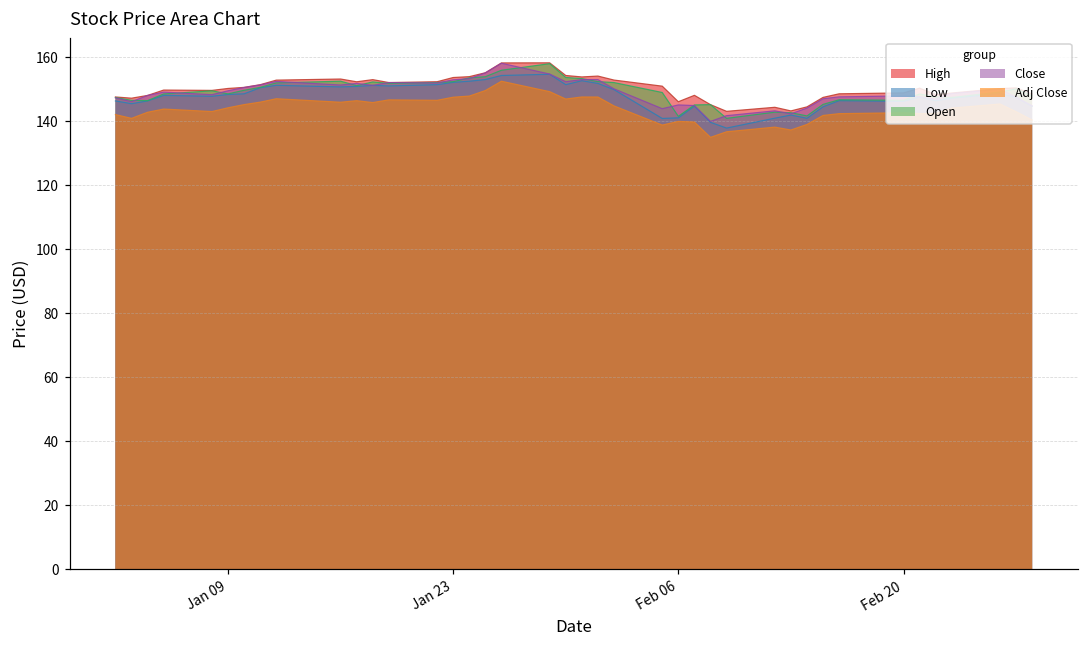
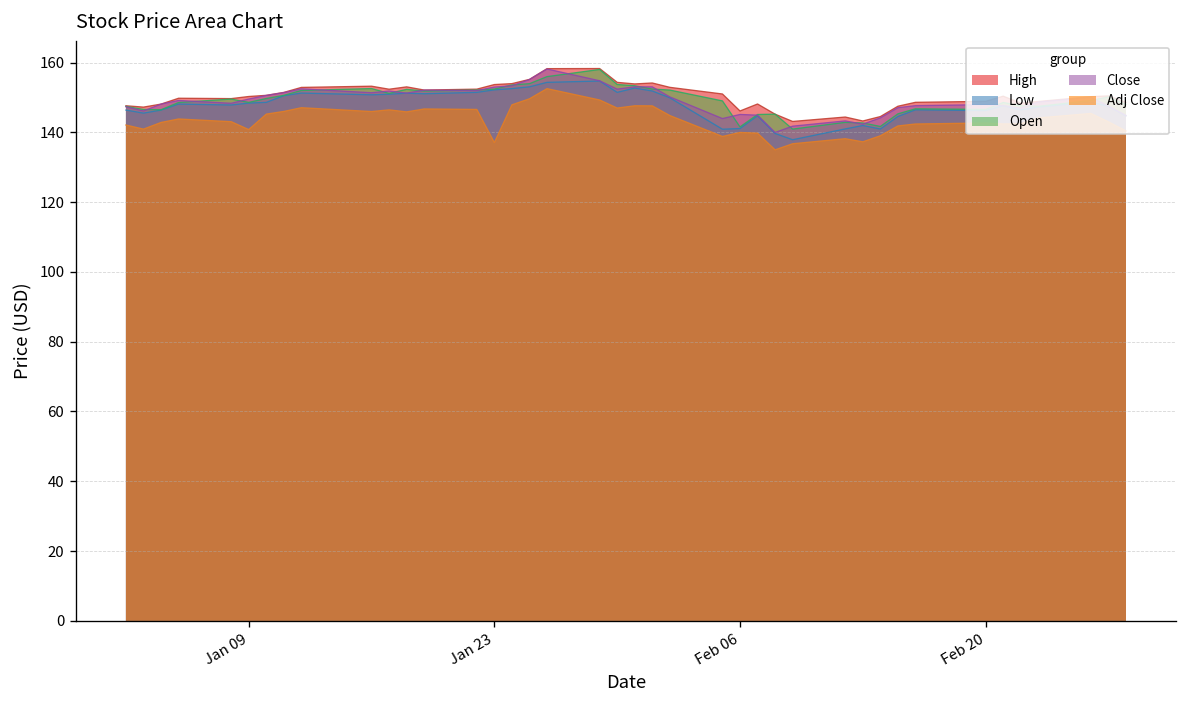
  {
    "High": {
      "Feb 06": 146
    },
    "Close": {
      "Feb 06": 145
    },
    "Adj Close": {
-     "Jan 09": 144,
-     "Jan 23": 148,
+     "Jan 09": 141,
+     "Jan 23": 137,
      "Feb 06": 140
    }
  }
